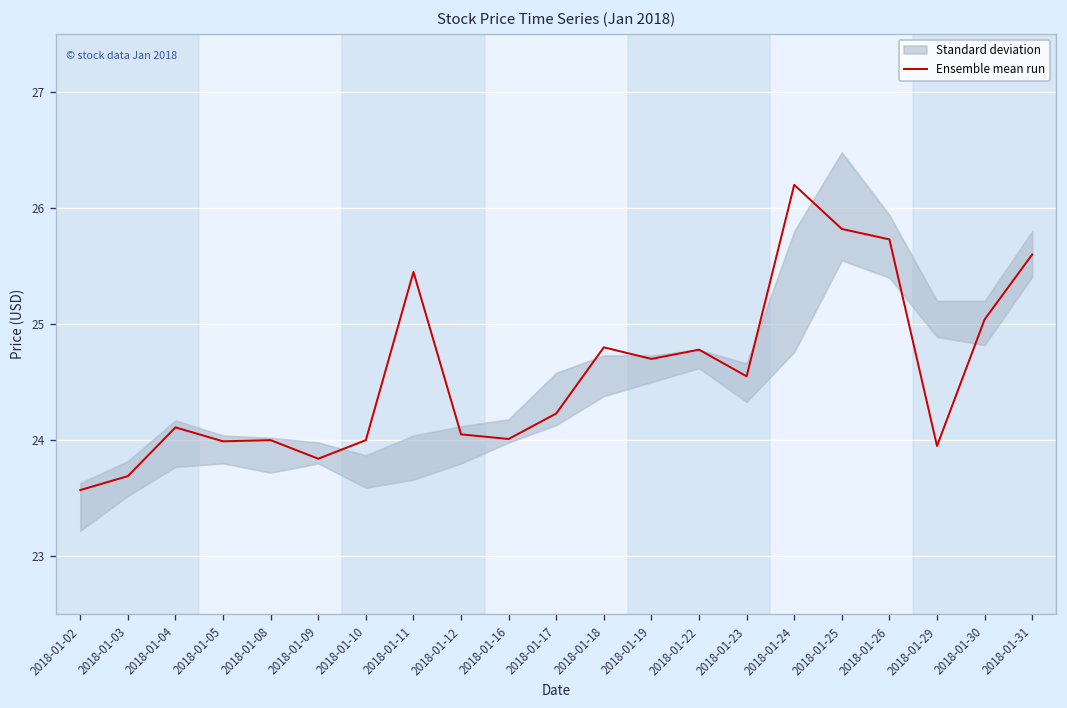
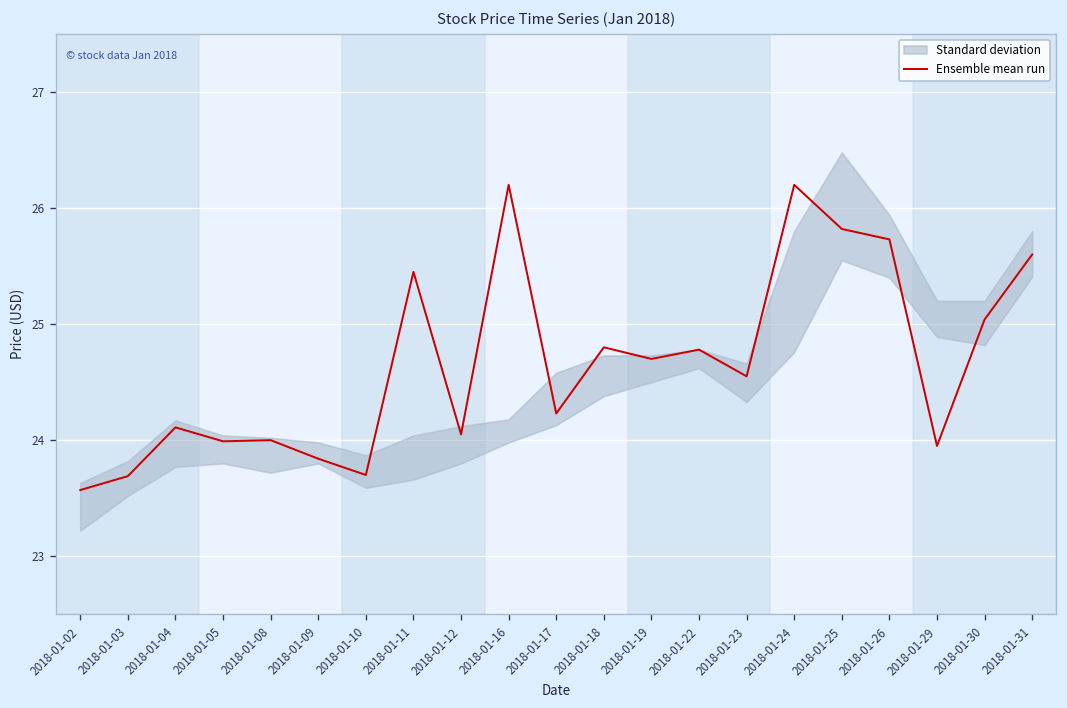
  {
    "Ensemble mean run": {
      "2018-01-02": 23.6,
      "2018-01-03": 23.7,
      "2018-01-04": 24.1,
      "2018-01-05": 24.0,
      "2018-01-09": 23.8,
-     "2018-01-10": 24.0,
+     "2018-01-10": 23.7,
      "2018-01-11": 25.5,
      "2018-01-12": 24.1,
-     "2018-01-16": 24.0,
+     "2018-01-16": 26.2,
      "2018-01-17": 24.2,
      "2018-01-18": 24.8,
      "2018-01-19": 24.7,
      "2018-01-23": 24.6,
      "2018-01-24": 26.2,
      "2018-01-25": 25.8,
      "2018-01-26": 25.7,
      "2018-01-29": 24.0,
      "2018-01-30": 25.0,
      "2018-01-31": 25.6
    }
  }
